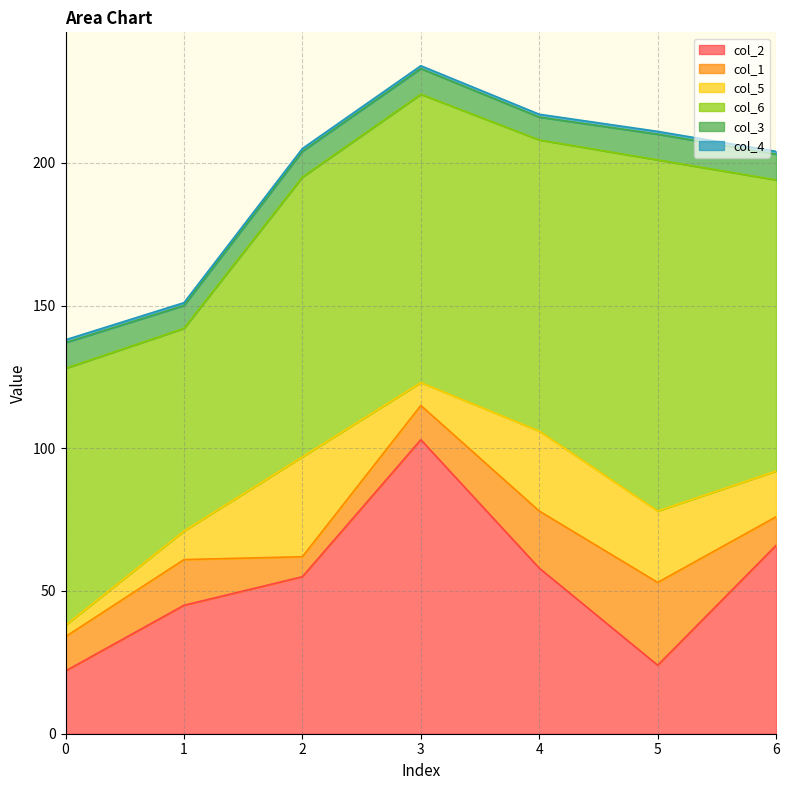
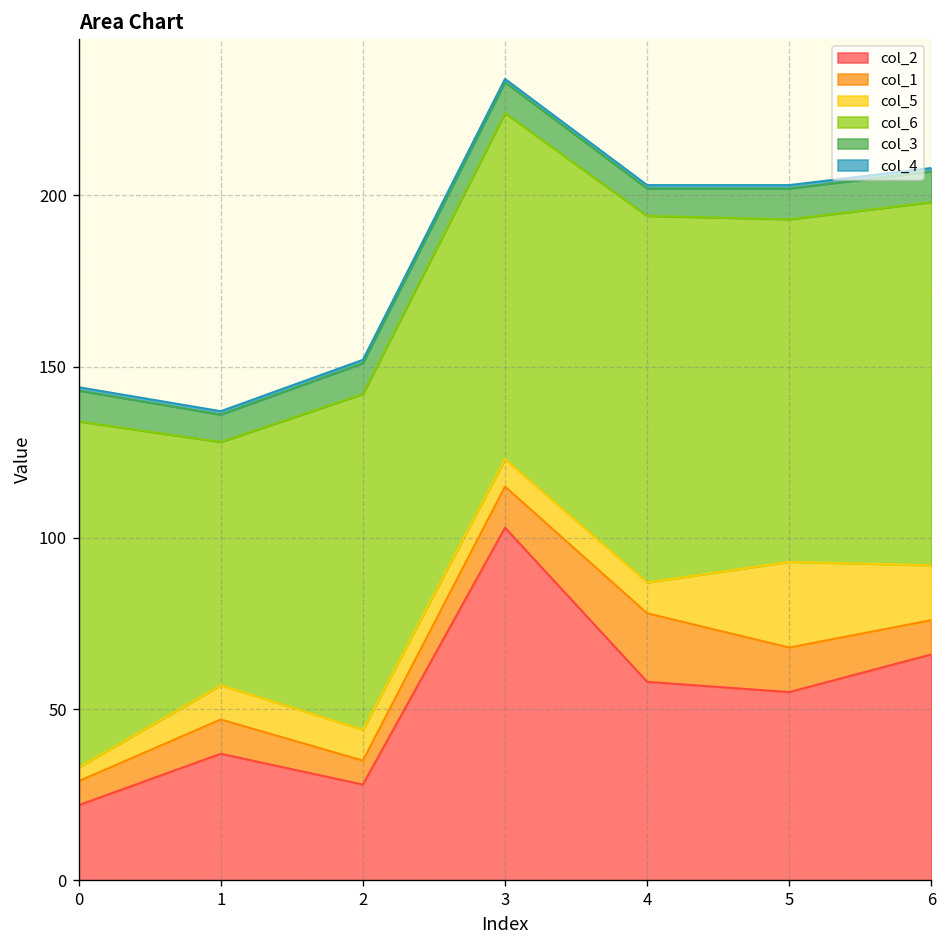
  {
    "col_2": {
      "0": 22,
-     "1": 45,
-     "2": 55,
+     "1": 37,
+     "2": 28,
      "3": 103,
      "4": 58,
-     "5": 24,
+     "5": 55,
      "6": 66
    },
    "col_1": {
-     "0": 12,
-     "1": 16,
+     "0": 7,
+     "1": 10,
      "2": 7,
      "3": 12,
      "4": 20,
-     "5": 29,
+     "5": 13,
      "6": 10
    },
    "col_5": {
      "0": 4,
      "1": 10,
-     "2": 35,
+     "2": 9,
      "3": 8,
-     "4": 28,
+     "4": 9,
      "5": 25,
      "6": 16
    },
    "col_6": {
-     "0": 90,
+     "0": 101,
      "1": 71,
      "2": 98,
      "3": 101,
-     "4": 102,
-     "5": 123,
-     "6": 102
+     "4": 107,
+     "5": 100,
+     "6": 106
    },
    "col_3": {
      "0": 9,
      "1": 8,
      "2": 9,
      "3": 9,
      "4": 8,
      "5": 9,
      "6": 9
    },
    "col_4": {
      "0": 1,
      "1": 1,
      "2": 1,
      "3": 1,
      "4": 1,
      "5": 1,
      "6": 1
    }
  }
